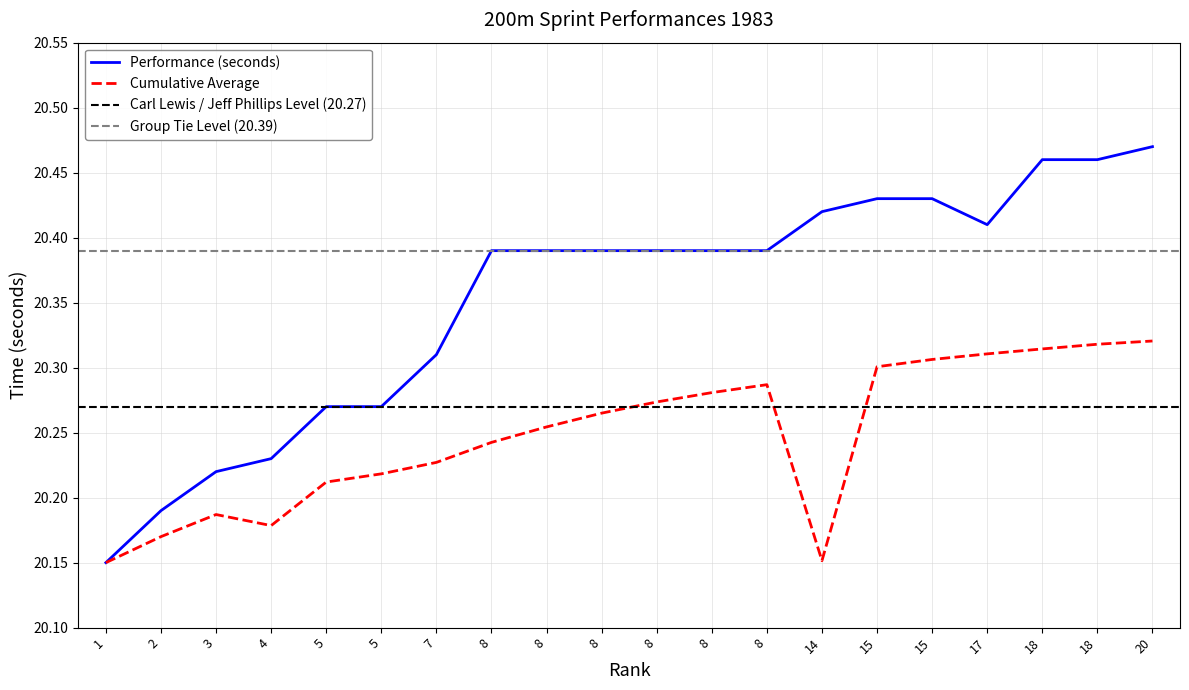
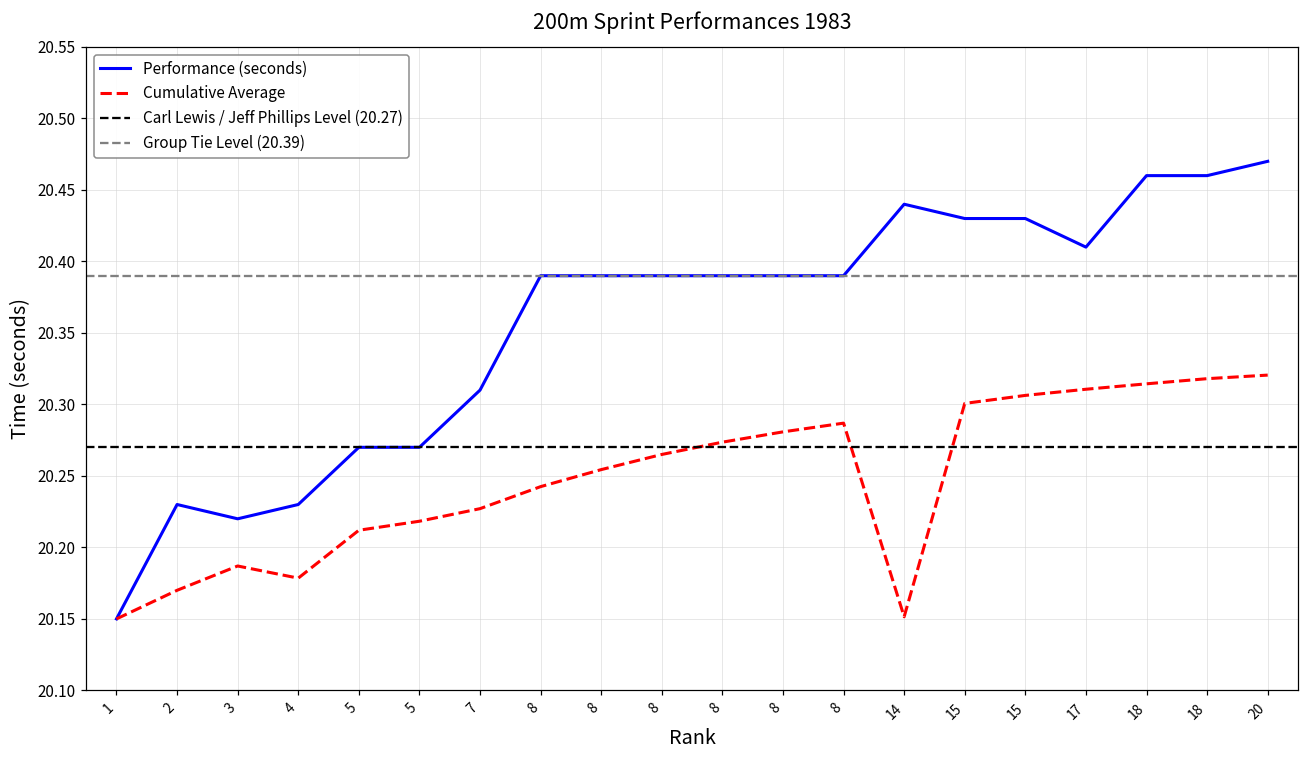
  {
    "Performance (seconds)": {
-     "2": 20.19,
+     "2": 20.23,
      "3": 20.22,
      "4": 20.23,
      "7": 20.31,
-     "14": 20.42,
+     "14": 20.44,
      "17": 20.41,
      "20": 20.47
    },
    "Cumulative Average": {
      "2": 20.17,
      "3": 20.187,
      "4": 20.18,
      "7": 20.227,
      "14": 20.15,
      "17": 20.31,
      "20": 20.32
    }
  }
